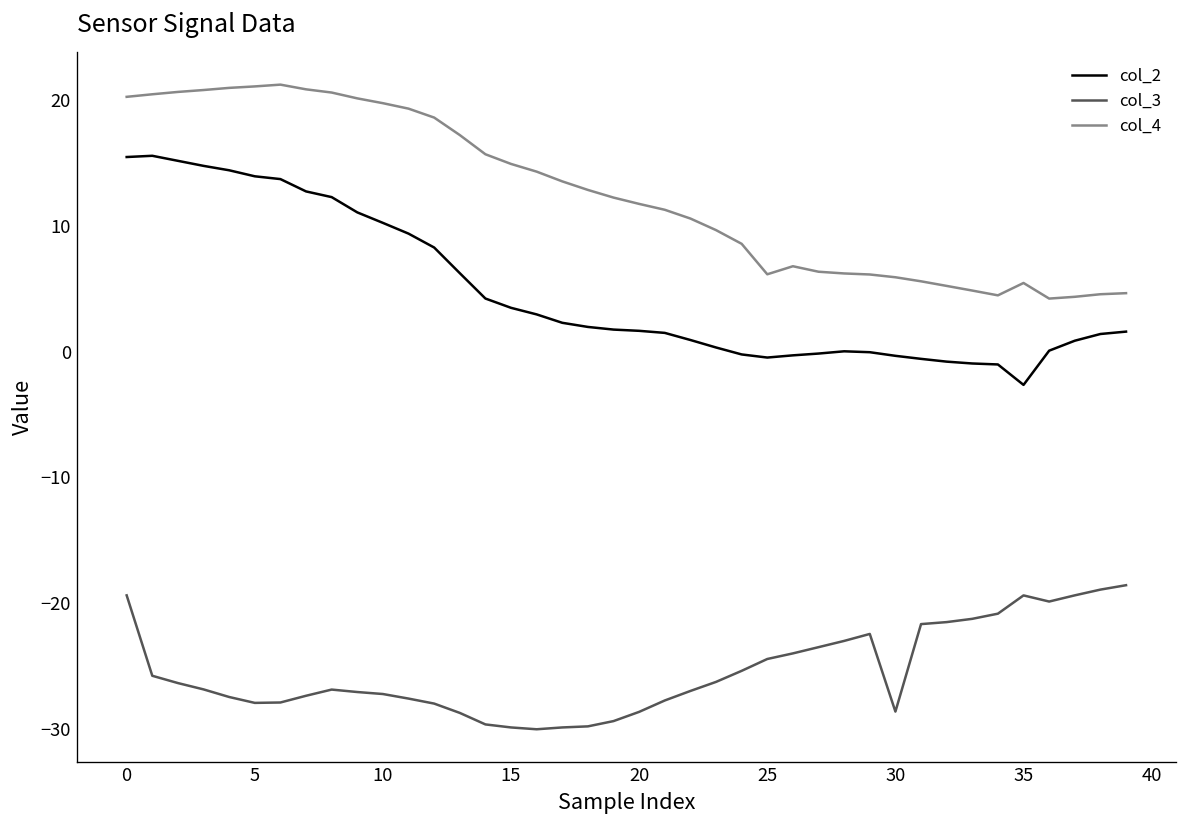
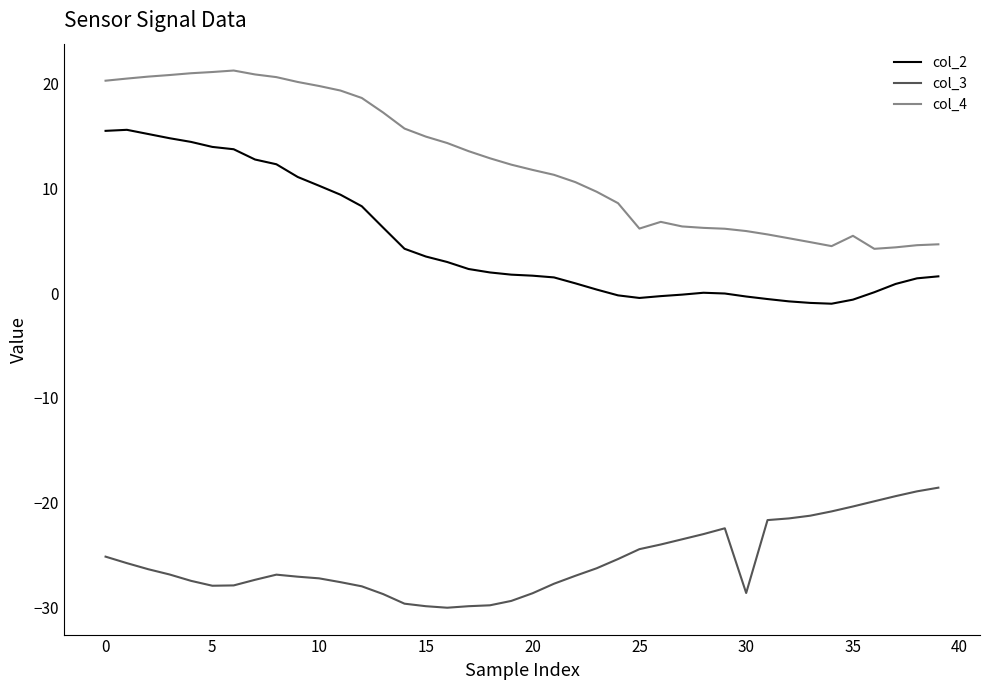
  {
    "col_2": {
      "0": 15.5,
      "5": 14.0,
      "10": 10.2,
      "15": 3.5,
      "20": 1.7,
      "25": -0.5,
      "30": -0.3,
-     "35": -2.6
+     "35": -0.6
    },
    "col_3": {
-     "0": -19.4,
+     "0": -25.2,
      "5": -27.9,
      "10": -27.2,
      "15": -29.9,
      "20": -28.6,
      "25": -24.4,
      "30": -28.6,
-     "35": -19.4
+     "35": -20.4
    },
    "col_4": {
      "0": 20.3,
      "5": 21.1,
      "10": 19.8,
      "15": 14.9,
      "20": 11.8,
      "25": 6.2,
      "30": 5.9,
      "35": 5.5
    }
  }
